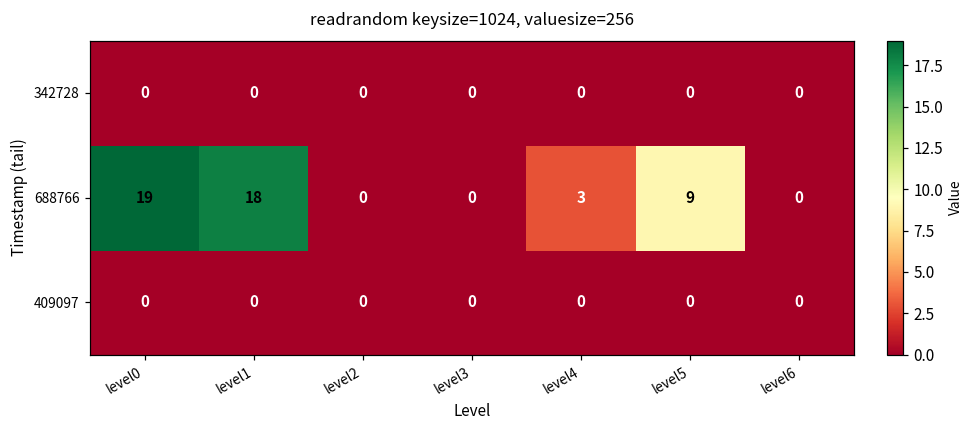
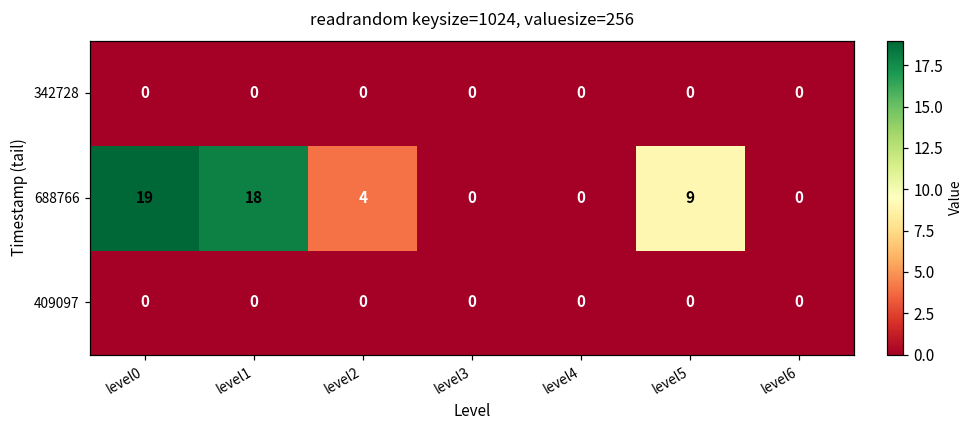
  {
    "342728": {
      "level0": 0,
      "level1": 0,
      "level2": 0,
      "level3": 0,
      "level4": 0,
      "level5": 0,
      "level6": 0
    },
    "688766": {
      "level0": 19,
      "level1": 18,
-     "level2": 0,
+     "level2": 4,
      "level3": 0,
-     "level4": 3,
+     "level4": 0,
      "level5": 9,
      "level6": 0
    },
    "409097": {
      "level0": 0,
      "level1": 0,
      "level2": 0,
      "level3": 0,
      "level4": 0,
      "level5": 0,
      "level6": 0
    }
  }
